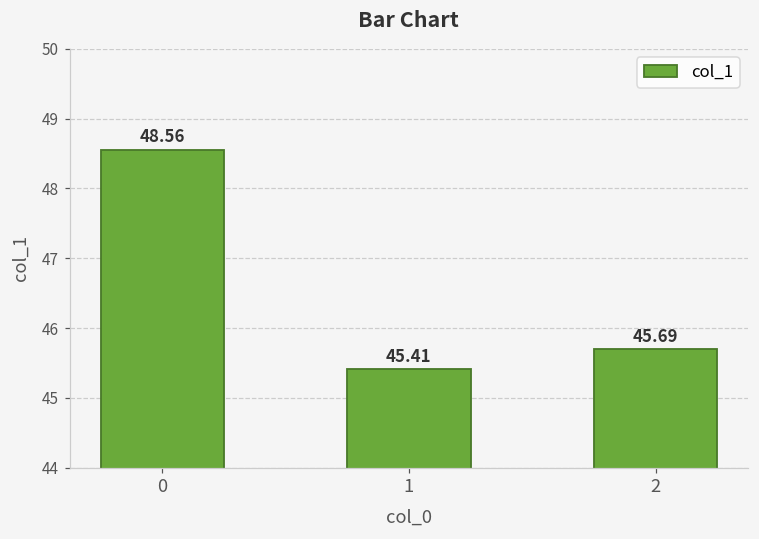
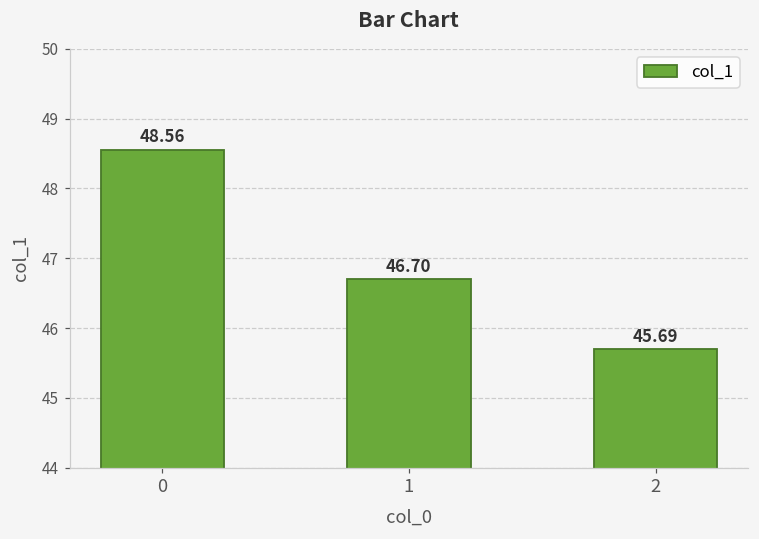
  {
    "0": 48.56,
-   "1": 45.41,
+   "1": 46.70,
    "2": 45.69
  }
